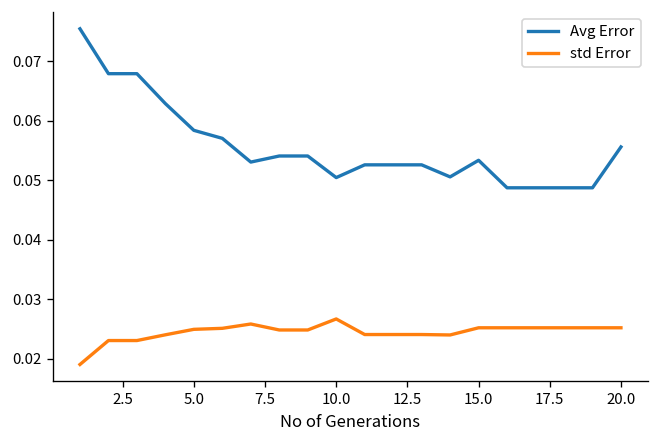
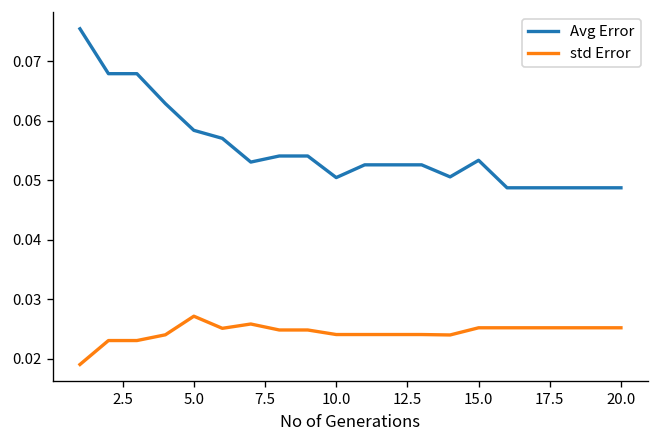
  {
    "Avg Error": {
      "5.0": 0.058,
      "10.0": 0.050,
      "15.0": 0.053,
-     "20.0": 0.056
+     "20.0": 0.049
    },
    "std Error": {
-     "5.0": 0.025,
-     "10.0": 0.027,
+     "5.0": 0.027,
+     "10.0": 0.024,
      "15.0": 0.025,
      "20.0": 0.025
    }
  }
